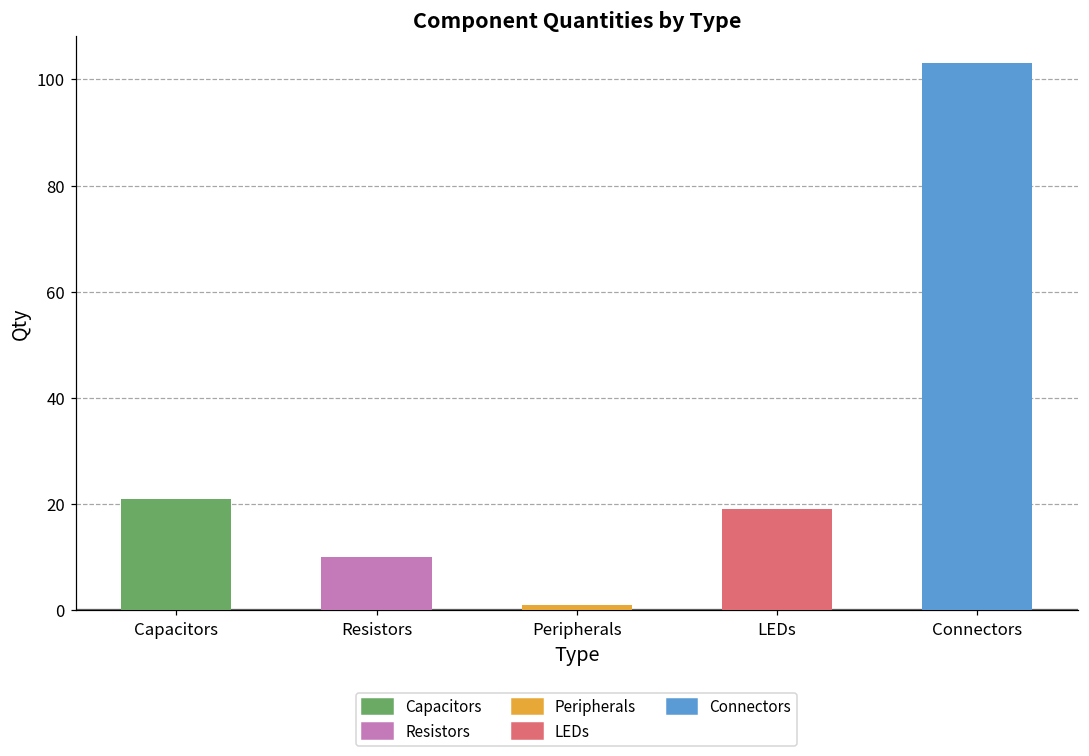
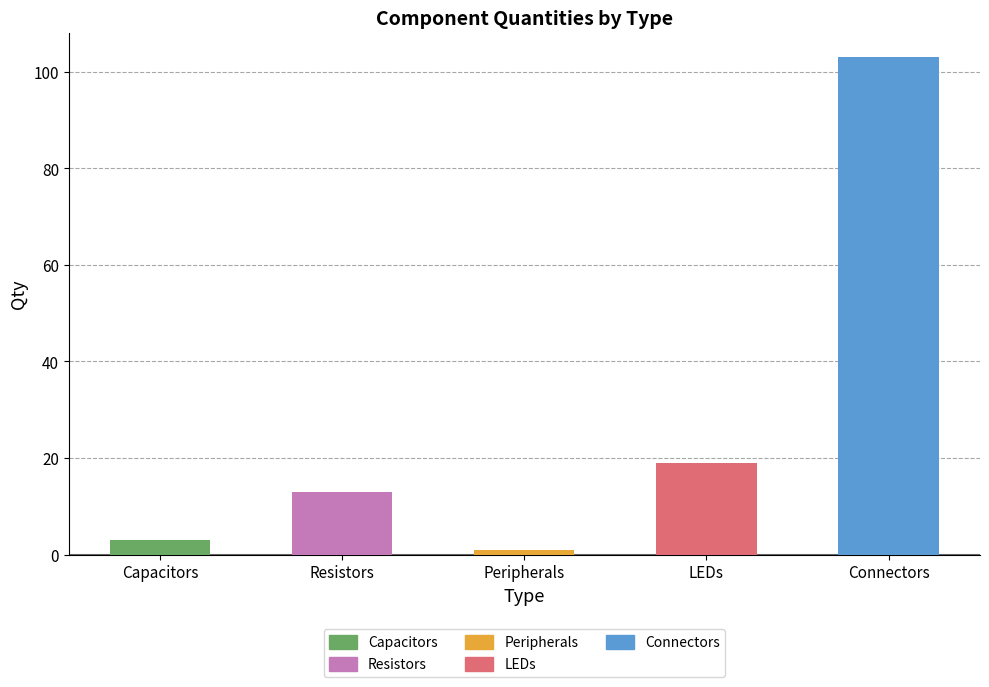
  {
-   "Capacitors": 21,
-   "Resistors": 10,
+   "Capacitors": 3,
+   "Resistors": 13,
    "Peripherals": 1,
    "LEDs": 19,
    "Connectors": 103
  }
